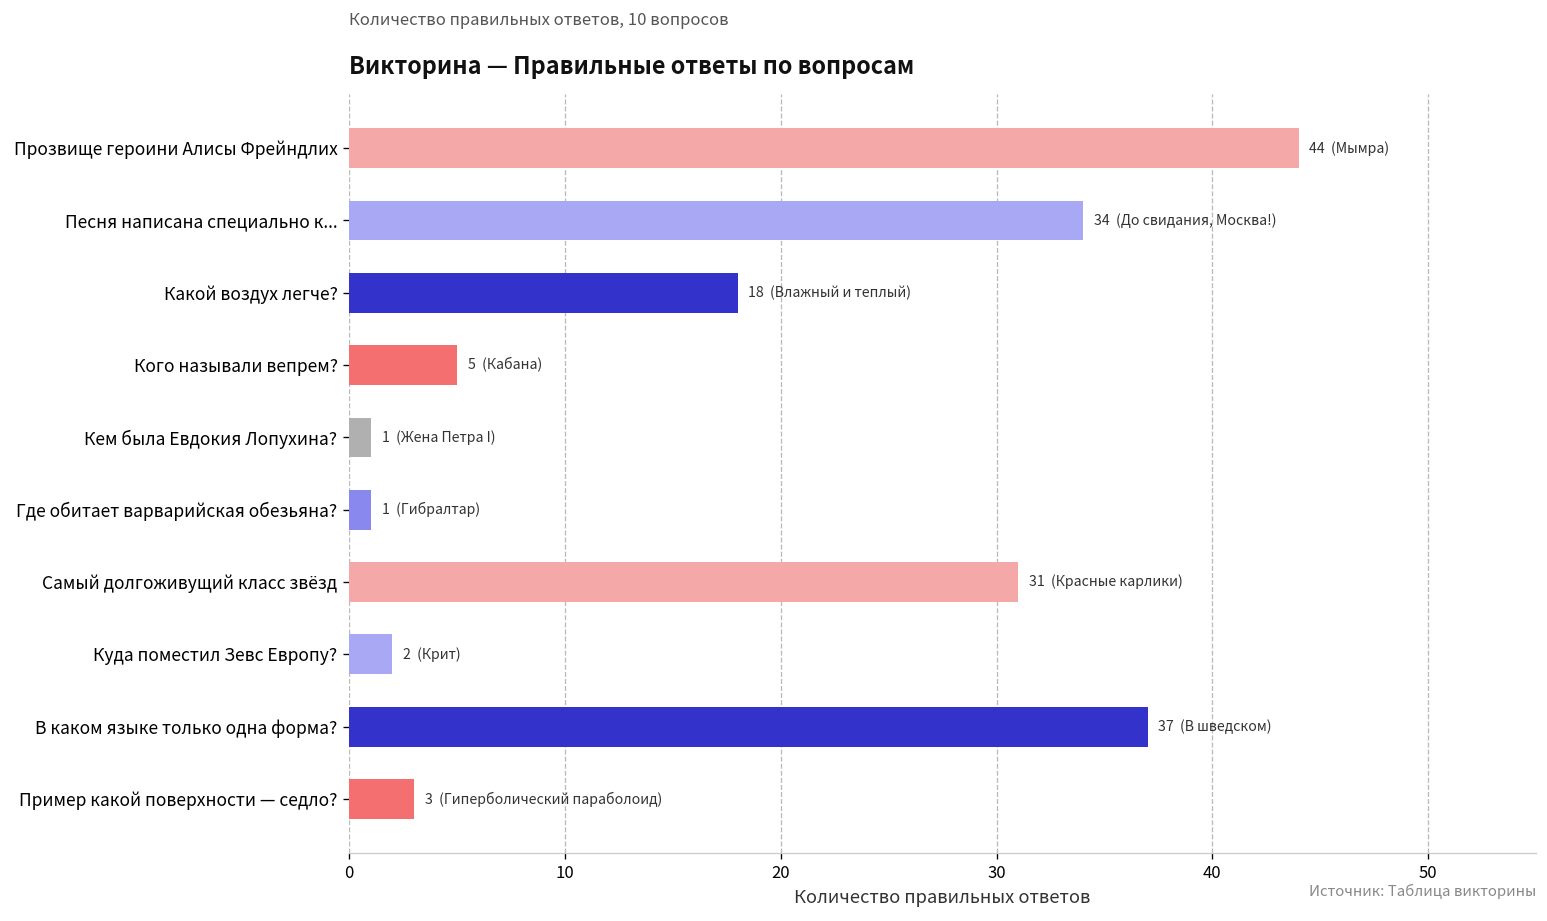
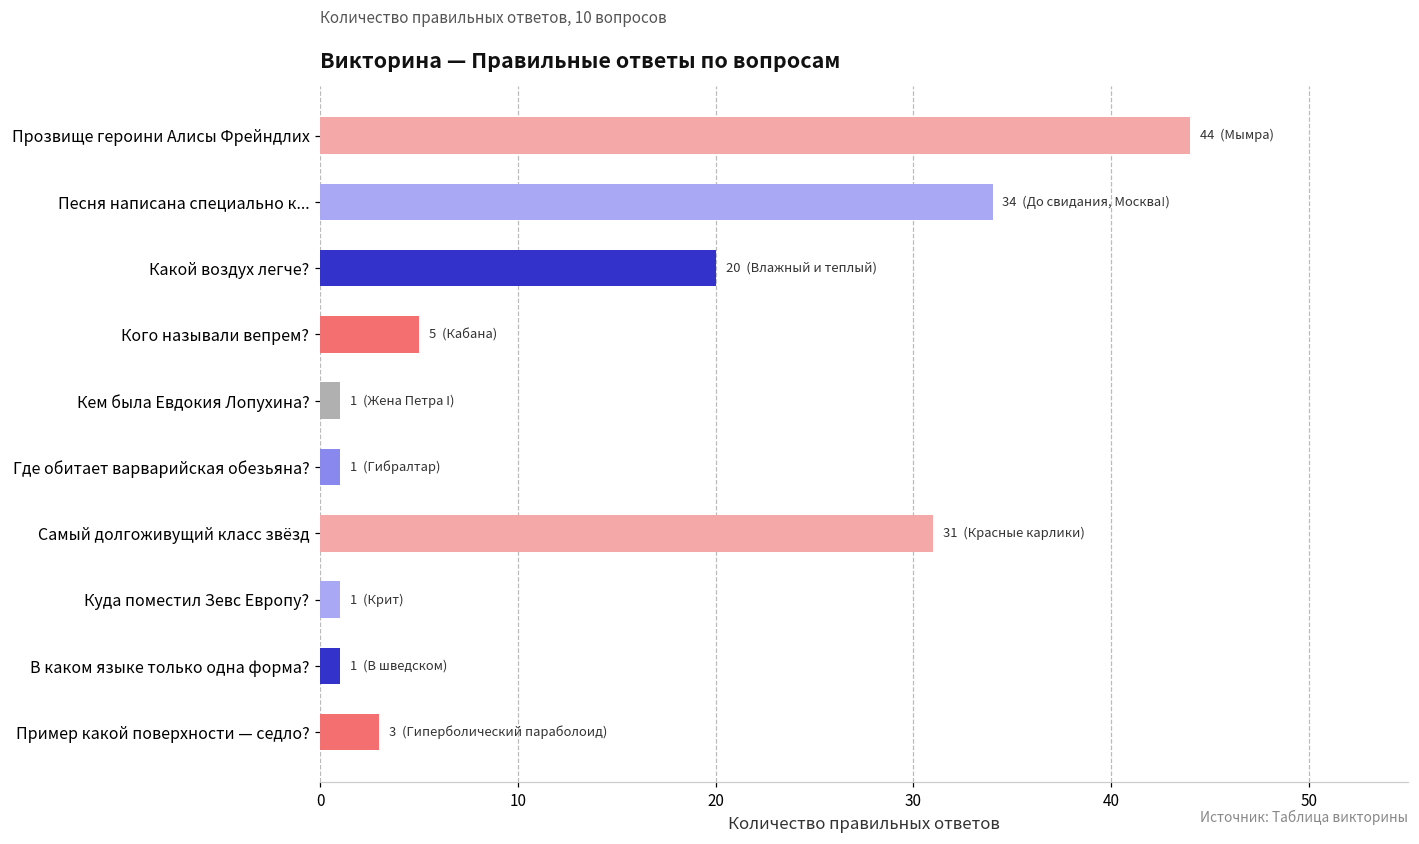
  {
    "Прозвище героини Алисы Фрейндлих": 44,
    "Песня написана специально к...": 34,
-   "Какой воздух легче?": 18,
+   "Какой воздух легче?": 20,
    "Кого называли вепрем?": 5,
    "Кем была Евдокия Лопухина?": 1,
    "Где обитает варварийская обезьяна?": 1,
    "Самый долгоживущий класс звёзд": 31,
-   "Куда поместил Зевс Европу?": 2,
-   "В каком языке только одна форма?": 37,
+   "Куда поместил Зевс Европу?": 1,
+   "В каком языке только одна форма?": 1,
    "Пример какой поверхности — седло?": 3
  }
